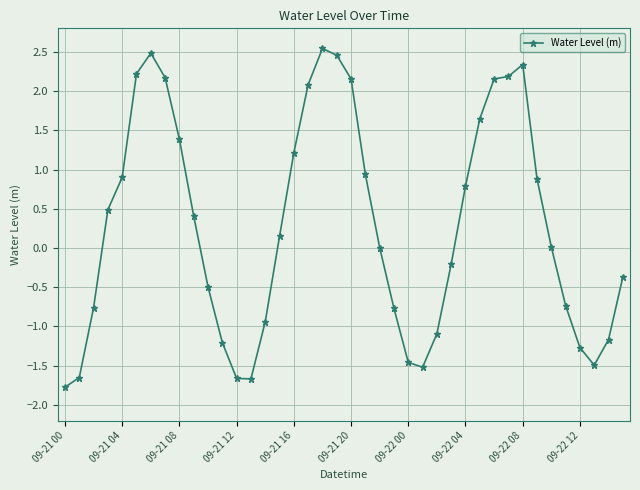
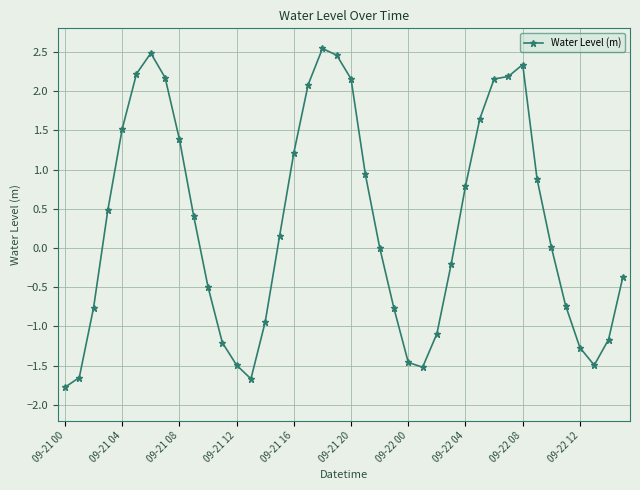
  {
    "09-21 00": -1.8,
-   "09-21 04": 0.9,
+   "09-21 04": 1.5,
    "09-21 08": 1.4,
-   "09-21 12": -1.7,
+   "09-21 12": -1.5,
    "09-21 16": 1.2,
    "09-21 20": 2.2,
    "09-22 00": -1.5,
    "09-22 04": 0.8,
    "09-22 08": 2.3,
    "09-22 12": -1.3
  }
